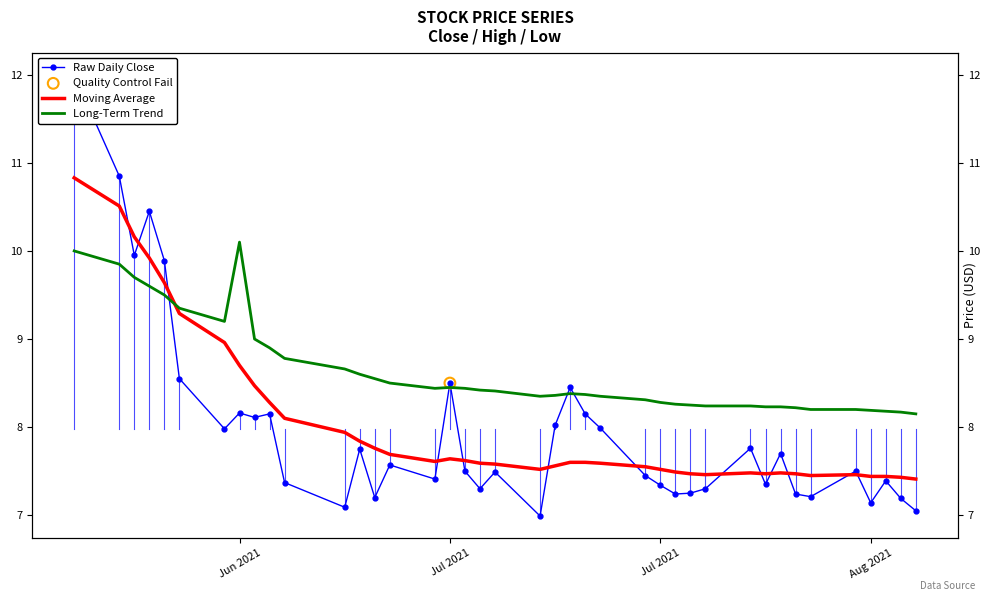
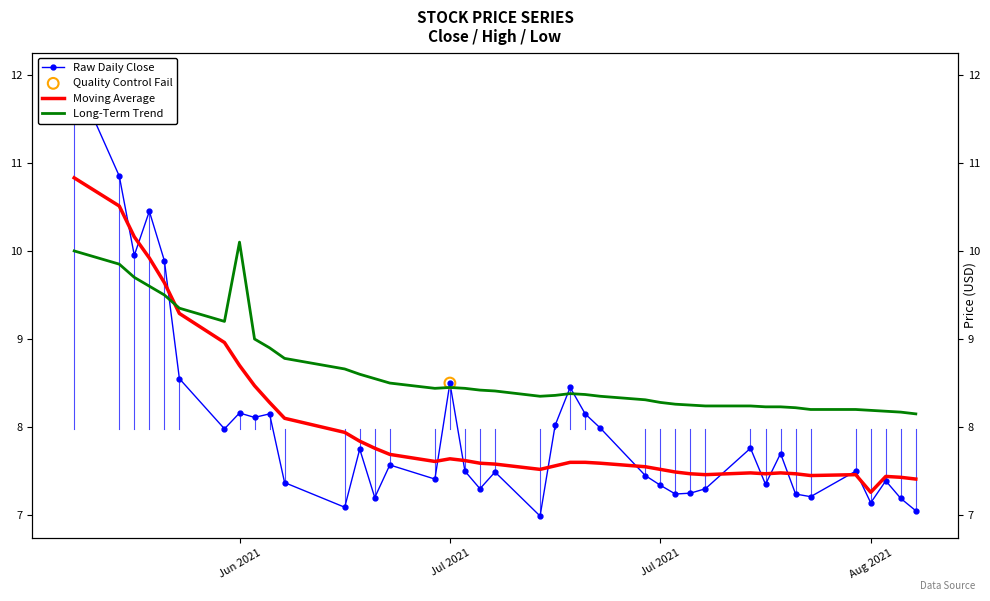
  {
    "Moving Average": {
      "Jun 2021": 8.7,
-     "Aug 2021": 7.4
+     "Aug 2021": 7.3
    },
    "Long-Term Trend": {
      "Jun 2021": 10.1,
      "Aug 2021": 8.2
    }
  }
